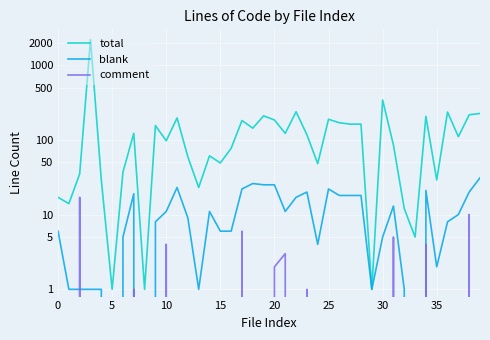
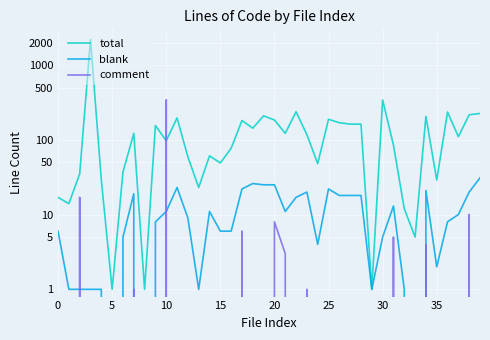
  {
    "comment": {
-     "10": 4,
-     "20": 2
+     "10": 300,
+     "20": 8
    }
  }
